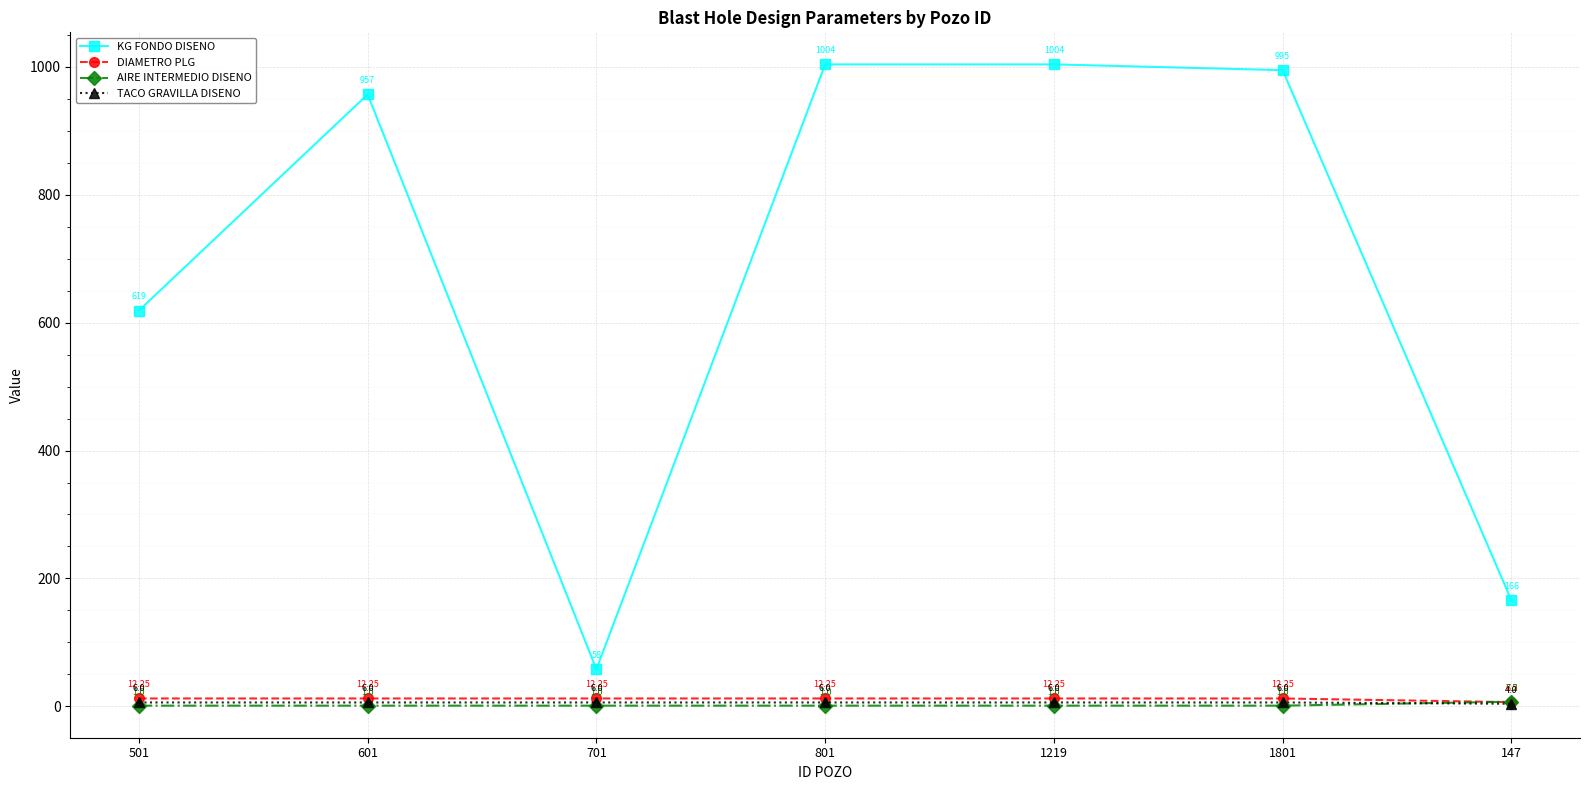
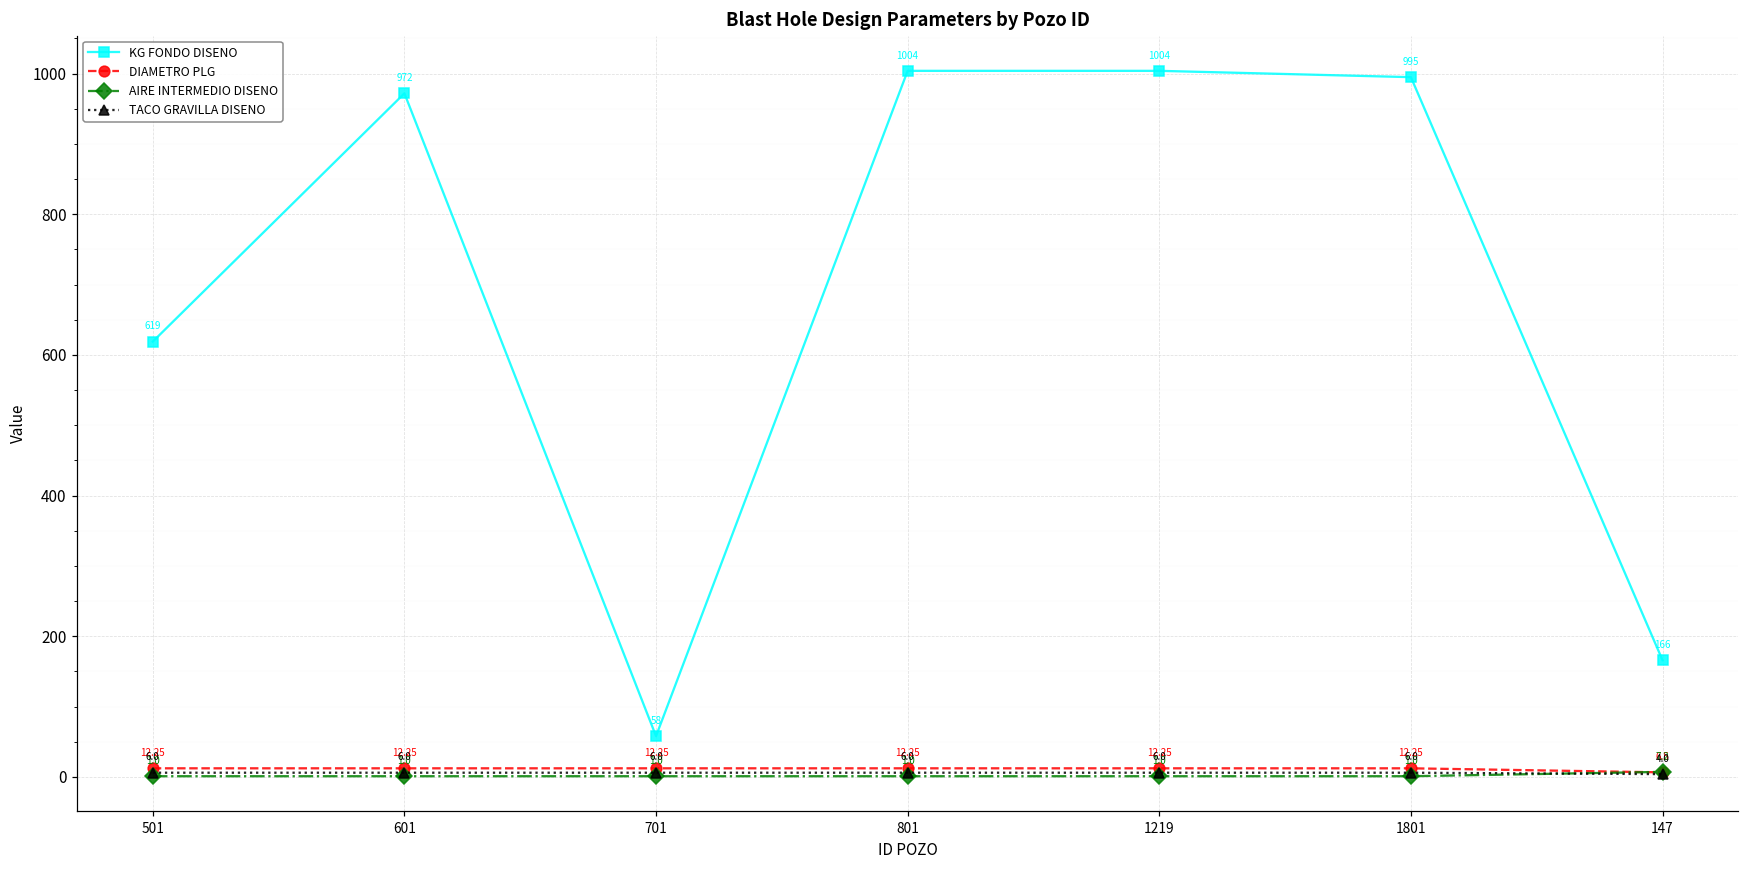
  {
    "KG FONDO DISENO": {
      "501": 619,
-     "601": 957,
+     "601": 972,
      "701": 58,
      "801": 1004,
      "1219": 1004,
      "1801": 995,
      "147": 166
    }
  }
